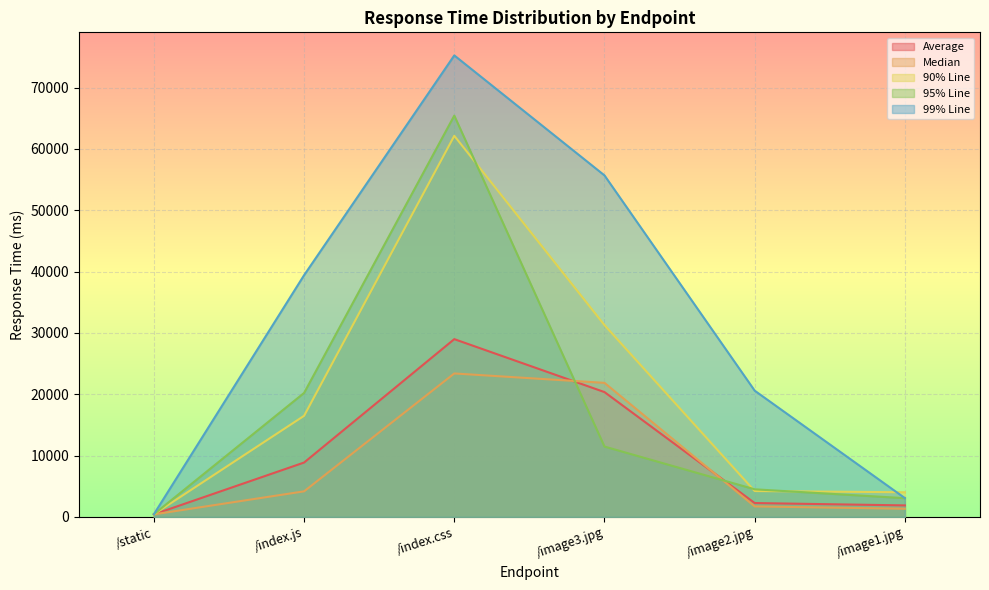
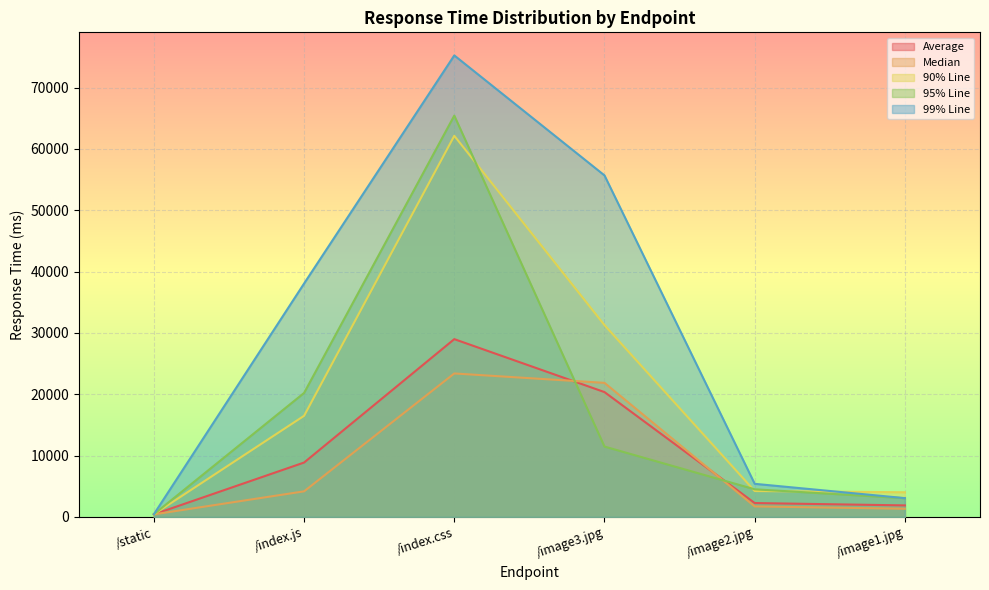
  {
    "95% Line": {
      "/index.js": 20000,
      "/index.css": 65000,
      "/image3.jpg": 11000
    },
    "99% Line": {
-     "/index.js": 39000,
+     "/index.js": 38000,
      "/index.css": 75000,
      "/image3.jpg": 56000,
-     "/image2.jpg": 21000
+     "/image2.jpg": 5000
    }
  }
